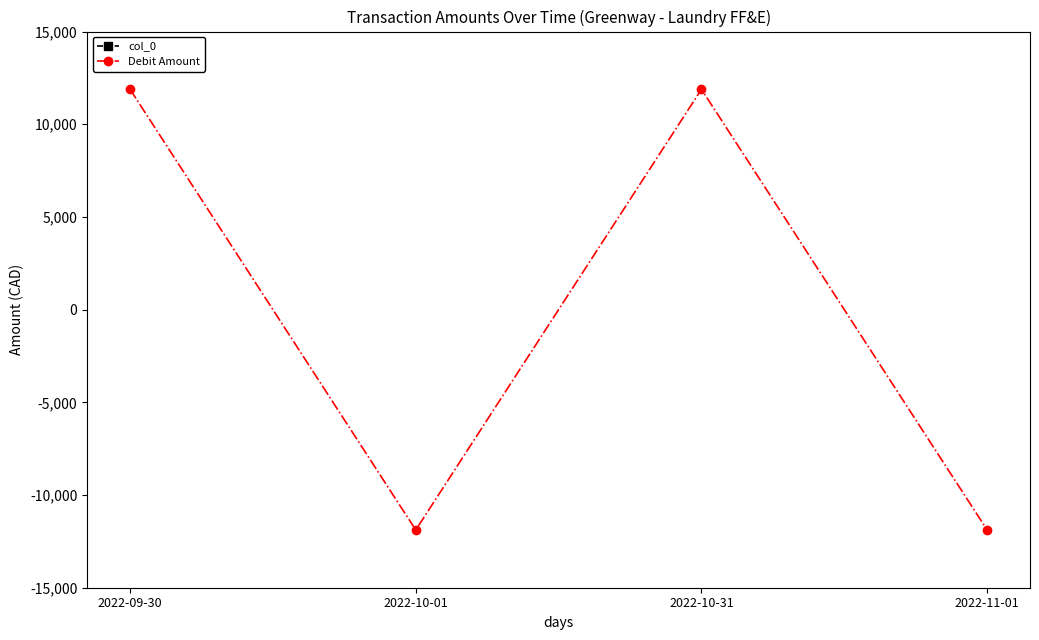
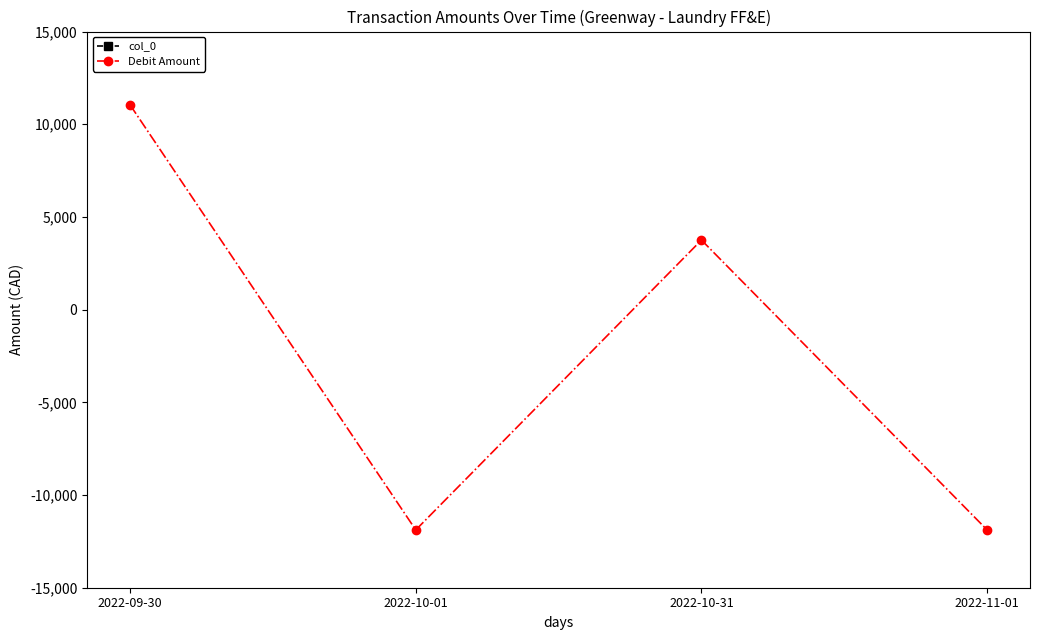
  {
    "Debit Amount": {
-     "2022-09-30": "11,900",
+     "2022-09-30": "11,000",
      "2022-10-01": "-11,900",
-     "2022-10-31": "11,900",
+     "2022-10-31": "3,800",
      "2022-11-01": "-11,900"
    }
  }
